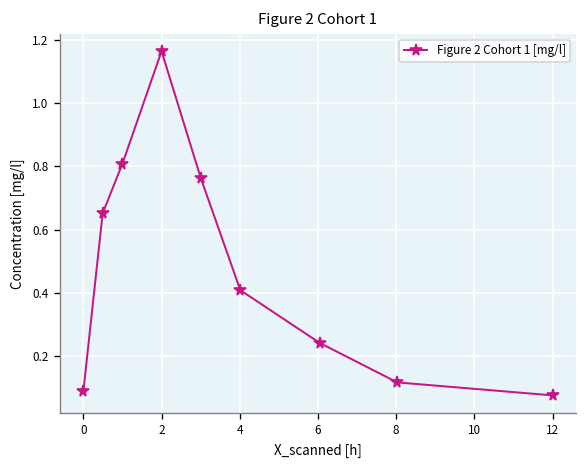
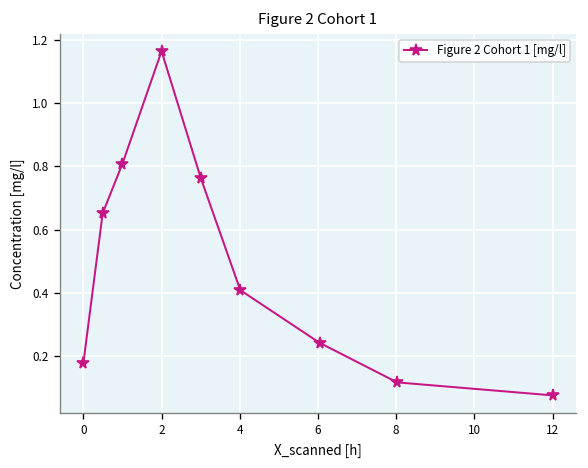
  {
-   "0": 0.09,
+   "0": 0.18,
    "2": 1.16,
    "12": 0.08
  }
